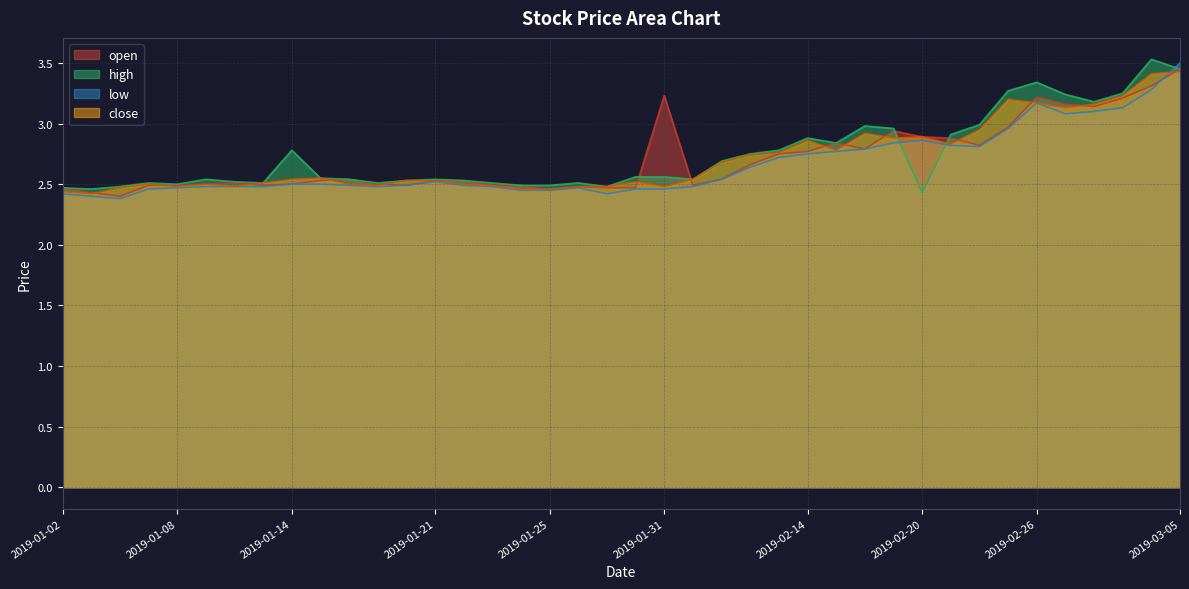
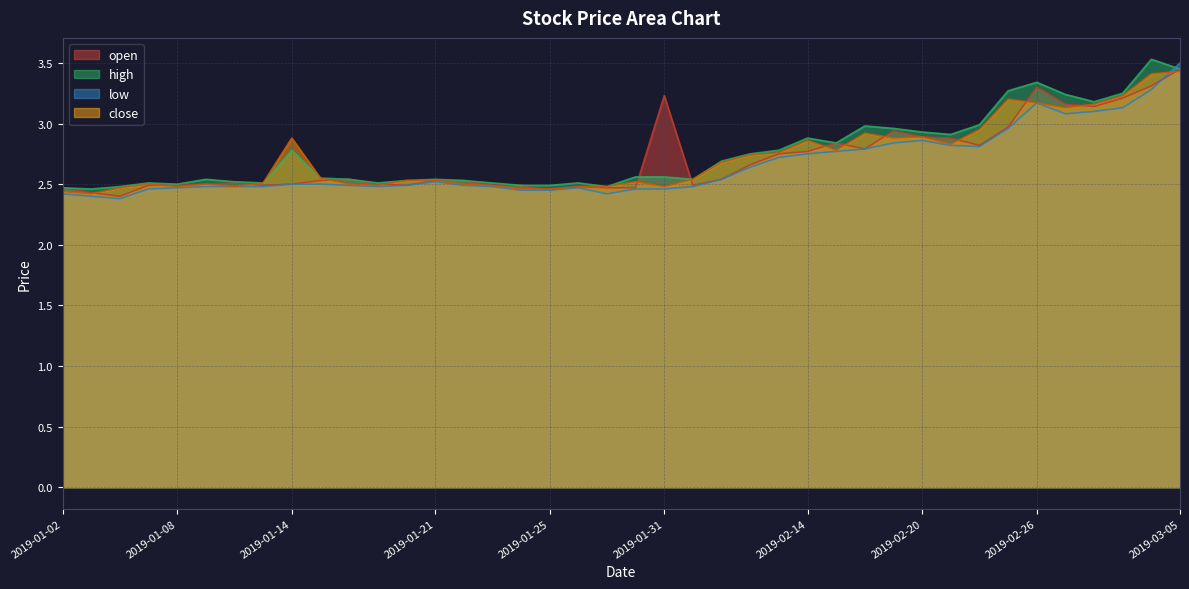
  {
    "open": {
      "2019-01-31": 3.23,
-     "2019-02-26": 3.22
+     "2019-02-26": 3.30
    },
    "high": {
      "2019-01-14": 2.78,
      "2019-01-25": 2.49,
      "2019-01-31": 2.56,
-     "2019-02-20": 2.43,
+     "2019-02-20": 2.93,
      "2019-02-26": 3.34
    },
    "low": {
      "2019-02-20": 2.86,
      "2019-03-05": 3.50
    },
    "close": {
-     "2019-01-14": 2.54
+     "2019-01-14": 2.88
    }
  }
